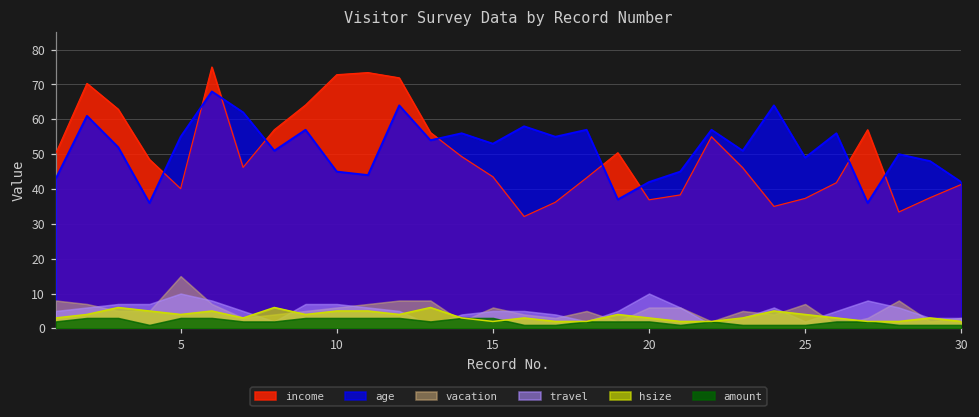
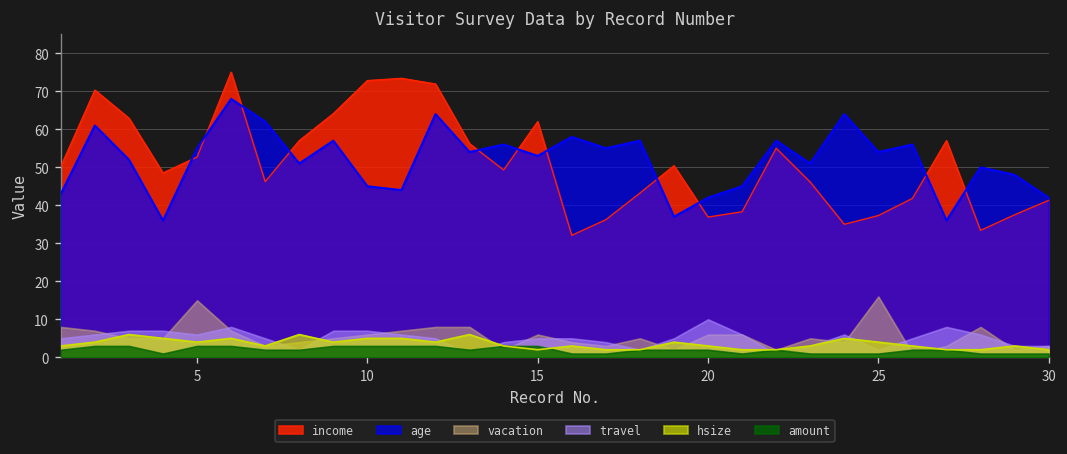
  {
    "income": {
-     "5": 40,
+     "5": 53,
      "10": 73,
-     "15": 44,
+     "15": 62,
      "20": 37,
      "25": 37
    },
    "age": {
      "5": 55,
      "10": 45,
      "15": 53,
      "20": 42,
-     "25": 49
+     "25": 54
    },
    "vacation": {
      "5": 15,
      "10": 6,
      "15": 6,
      "20": 6,
-     "25": 7
+     "25": 16
    },
    "travel": {
-     "5": 10,
+     "5": 6,
      "10": 7,
      "15": 5,
      "20": 10,
      "25": 2
    },
    "hsize": {
      "5": 4,
      "10": 5,
      "15": 2,
      "20": 3,
      "25": 4,
      "30": 2
    },
    "amount": {
      "5": 3,
      "10": 3,
      "15": 3,
      "20": 2,
      "25": 1,
      "30": 1
    }
  }
